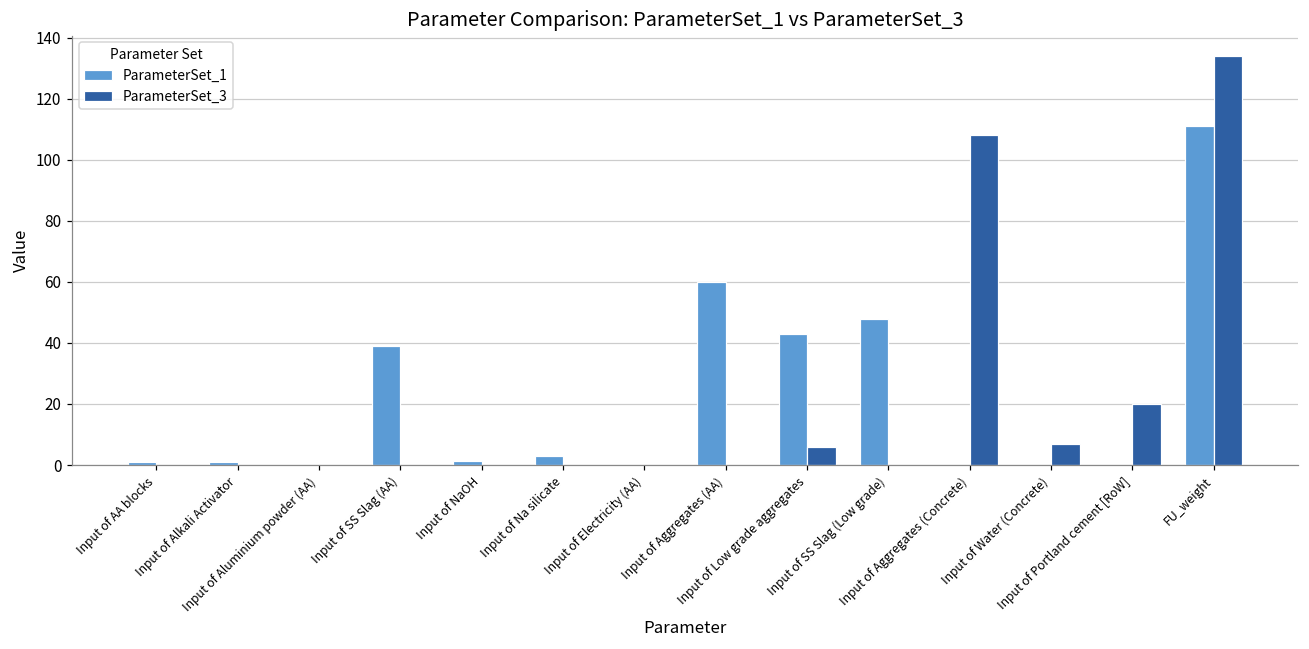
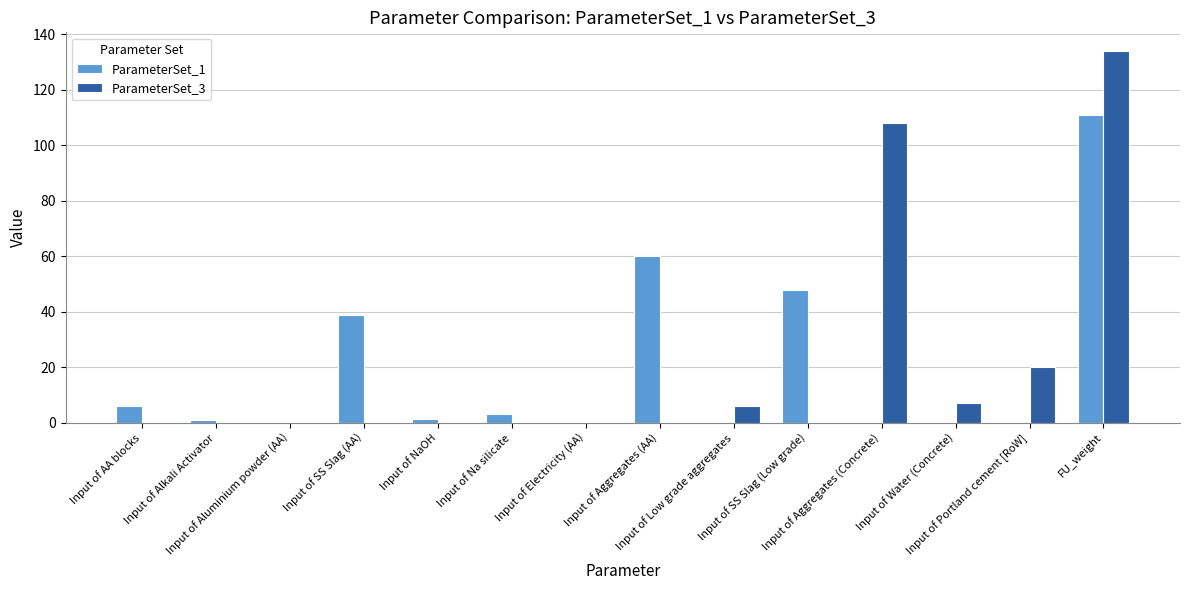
  {
    "ParameterSet_1": {
-     "Input of AA blocks": 1,
+     "Input of AA blocks": 6,
      "Input of Alkali Activator": 1,
      "Input of Aluminium powder (AA)": 0,
      "Input of SS Slag (AA)": 39,
      "Input of NaOH": 1,
      "Input of Na silicate": 3,
      "Input of Aggregates (AA)": 60,
-     "Input of Low grade aggregates": 43,
+     "Input of Low grade aggregates": 0,
      "Input of SS Slag (Low grade)": 48,
      "Input of Aggregates (Concrete)": 0,
      "Input of Water (Concrete)": 0,
      "Input of Portland cement [RoW]": 0,
      "FU_weight": 111
    },
    "ParameterSet_3": {
      "Input of AA blocks": 0,
      "Input of Alkali Activator": 0,
      "Input of Aluminium powder (AA)": 0,
      "Input of SS Slag (AA)": 0,
      "Input of NaOH": 0,
      "Input of Na silicate": 0,
      "Input of Electricity (AA)": 0,
      "Input of Aggregates (AA)": 0,
      "Input of Low grade aggregates": 6,
      "Input of SS Slag (Low grade)": 0,
      "Input of Aggregates (Concrete)": 108,
      "Input of Water (Concrete)": 7,
      "Input of Portland cement [RoW]": 20,
      "FU_weight": 134
    }
  }
